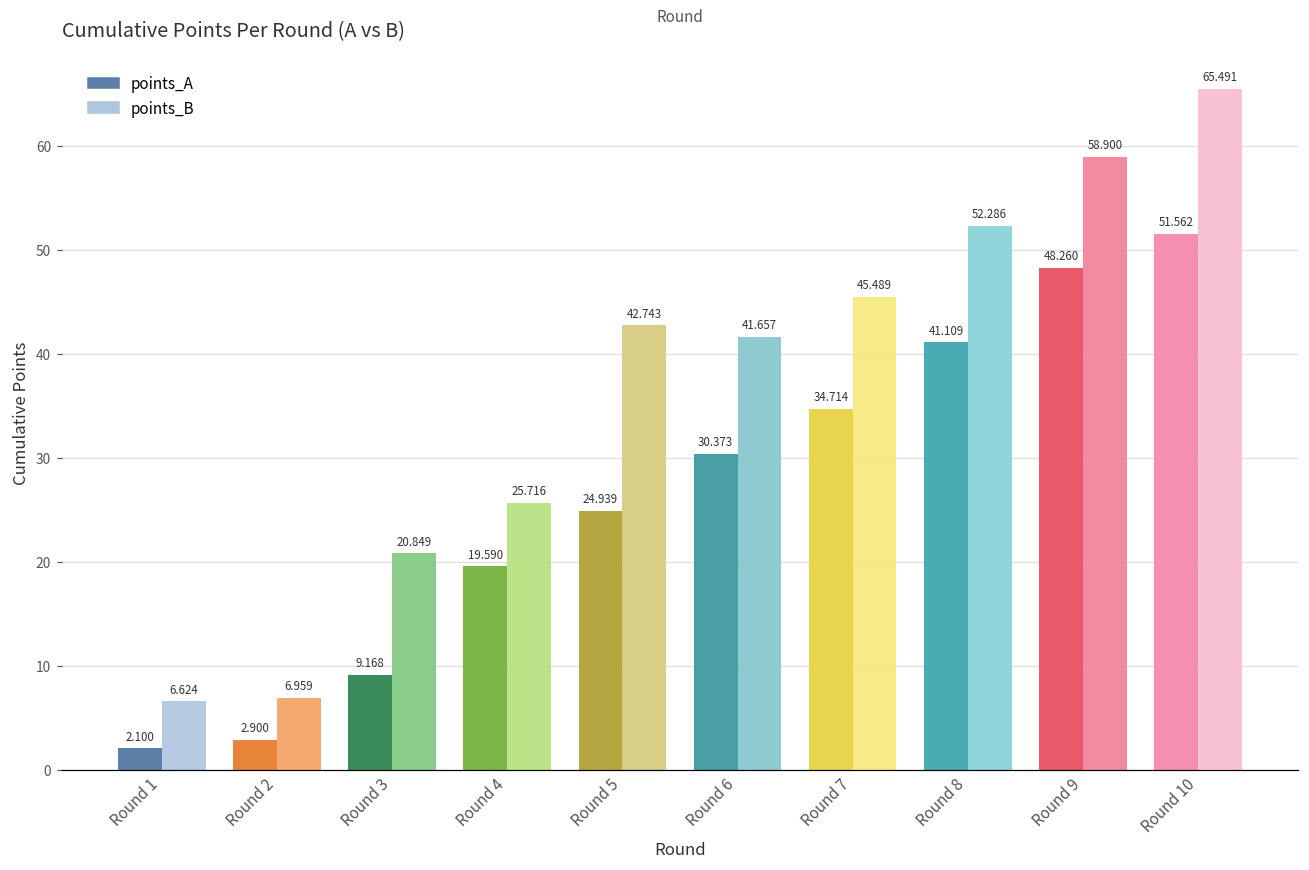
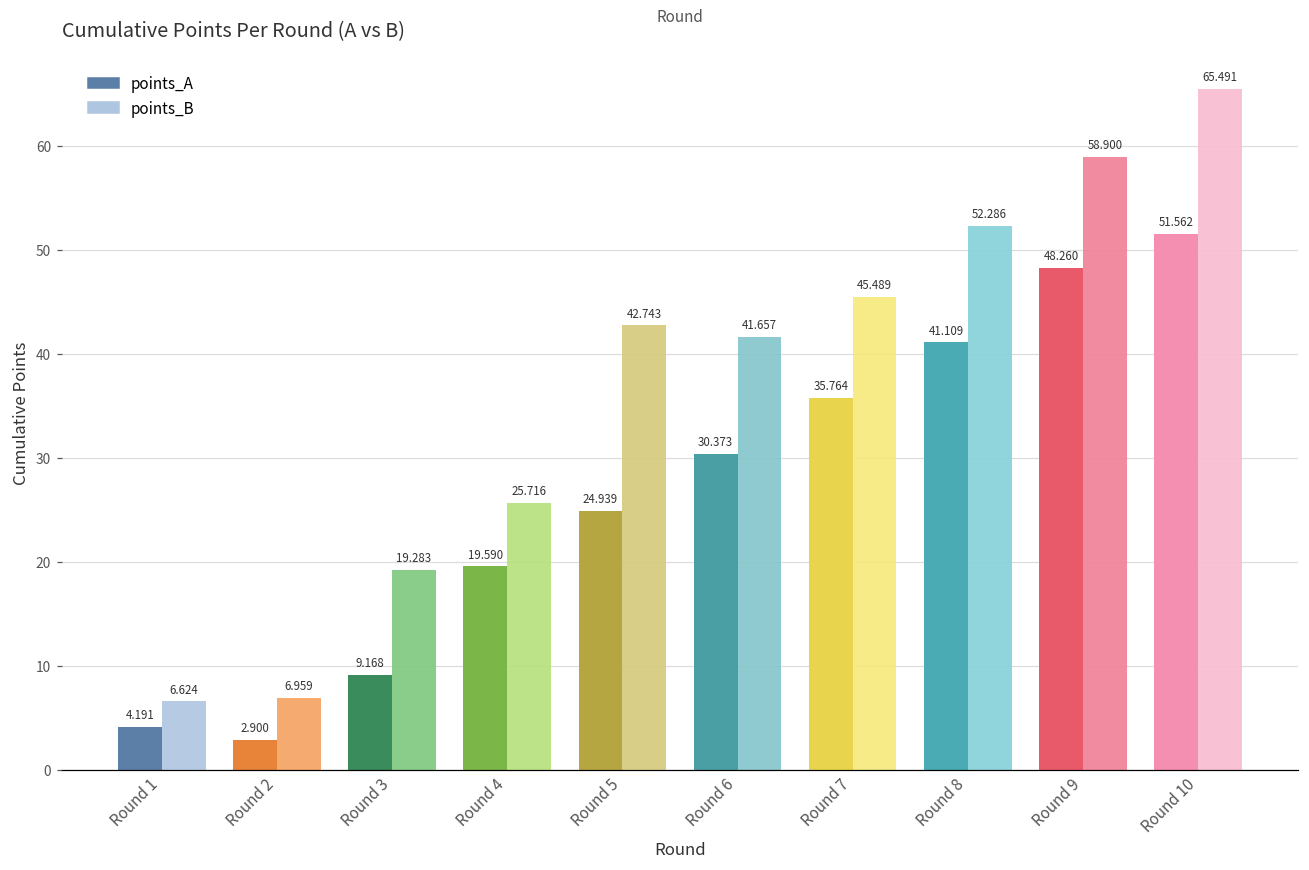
  {
    "points_A": {
-     "Round 1": 2.100,
+     "Round 1": 4.191,
      "Round 2": 2.900,
      "Round 3": 9.168,
      "Round 4": 19.590,
      "Round 5": 24.939,
      "Round 6": 30.373,
-     "Round 7": 34.714,
+     "Round 7": 35.764,
      "Round 8": 41.109,
      "Round 9": 48.260,
      "Round 10": 51.562
    },
    "points_B": {
      "Round 1": 6.624,
      "Round 2": 6.959,
-     "Round 3": 20.849,
+     "Round 3": 19.283,
      "Round 4": 25.716,
      "Round 5": 42.743,
      "Round 6": 41.657,
      "Round 7": 45.489,
      "Round 8": 52.286,
      "Round 9": 58.900,
      "Round 10": 65.491
    }
  }
